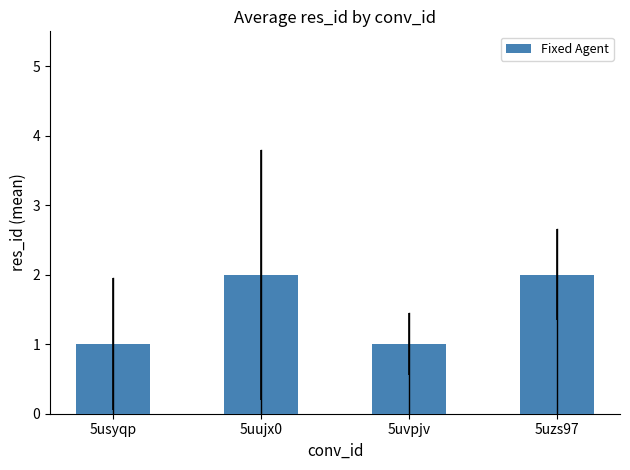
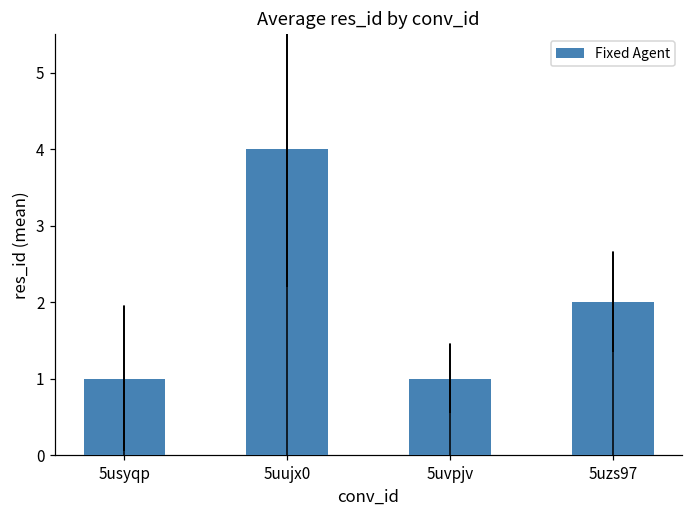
  {
    "Fixed Agent": {
      "5usyqp": 1,
-     "5uujx0": 2,
+     "5uujx0": 4,
      "5uvpjv": 1,
      "5uzs97": 2
    }
  }
